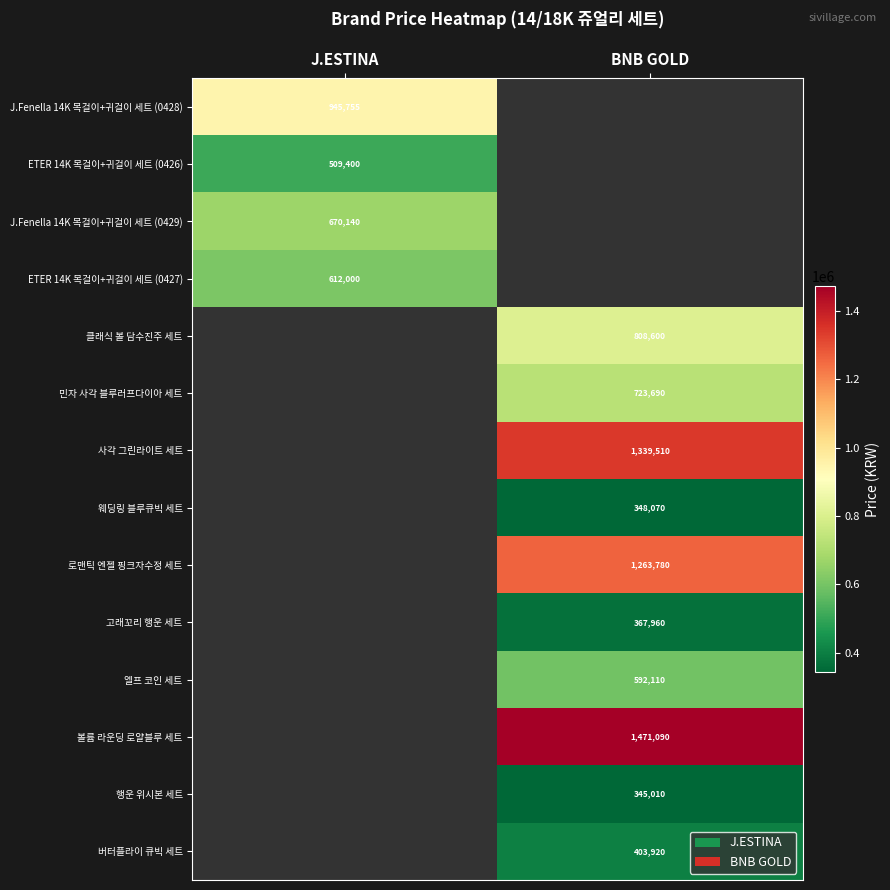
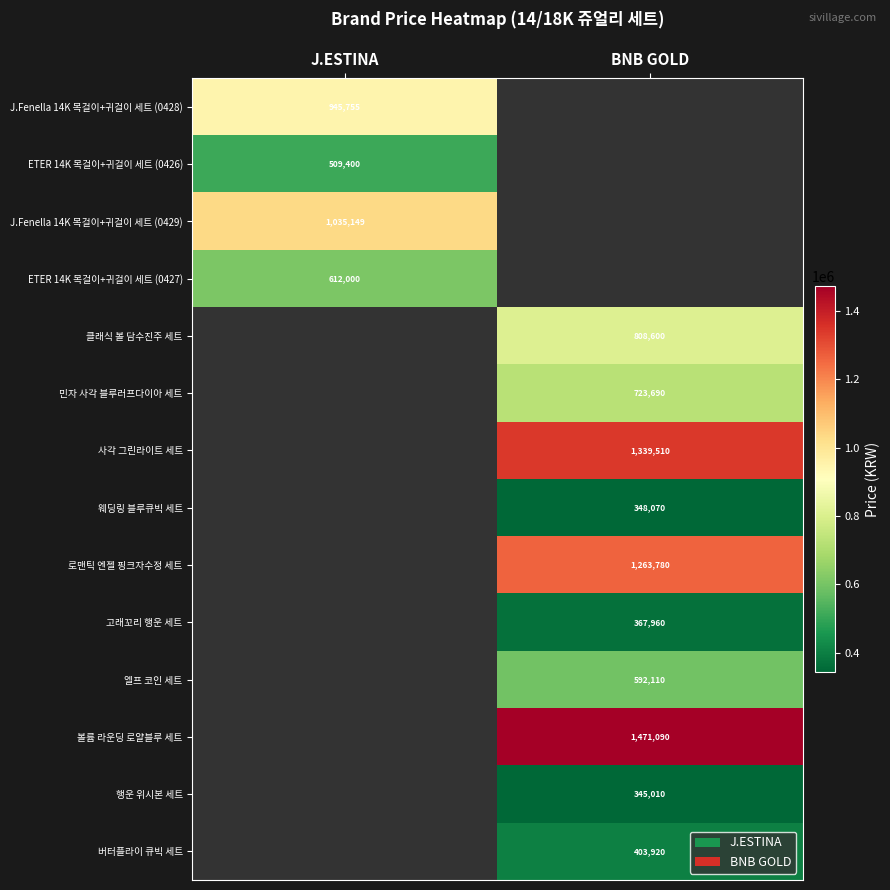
  {
    "J.Fenella 14K 목걸이+귀걸이 세트 (0428)": {
      "J.ESTINA": "945,755"
    },
    "ETER 14K 목걸이+귀걸이 세트 (0426)": {
      "J.ESTINA": "509,400"
    },
    "J.Fenella 14K 목걸이+귀걸이 세트 (0429)": {
-     "J.ESTINA": "670,140"
+     "J.ESTINA": "1,035,149"
    },
    "ETER 14K 목걸이+귀걸이 세트 (0427)": {
      "J.ESTINA": "612,000"
    },
    "클래식 볼 담수진주 세트": {
      "BNB GOLD": "808,600"
    },
    "민자 사각 블루러프다이아 세트": {
      "BNB GOLD": "723,690"
    },
    "사각 그린라이트 세트": {
      "BNB GOLD": "1,339,510"
    },
    "웨딩링 블루큐빅 세트": {
      "BNB GOLD": "348,070"
    },
    "로맨틱 엔젤 핑크자수정 세트": {
      "BNB GOLD": "1,263,780"
    },
    "고래꼬리 행운 세트": {
      "BNB GOLD": "367,960"
    },
    "엘프 코인 세트": {
      "BNB GOLD": "592,110"
    },
    "볼륨 라운딩 로얄블루 세트": {
      "BNB GOLD": "1,471,090"
    },
    "행운 위시본 세트": {
      "BNB GOLD": "345,010"
    },
    "버터플라이 큐빅 세트": {
      "BNB GOLD": "403,920"
    }
  }
